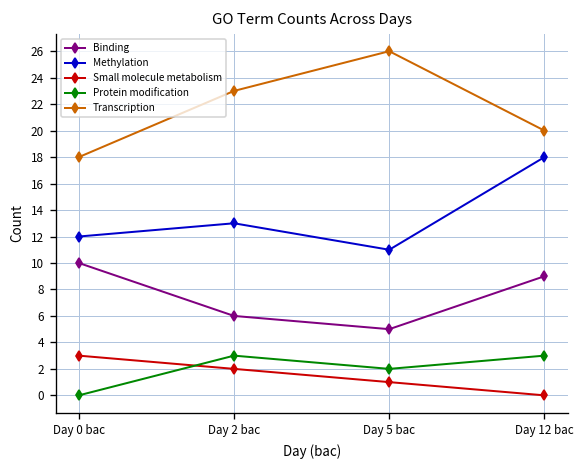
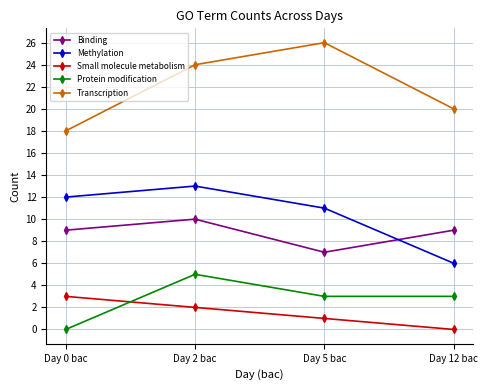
  {
    "Binding": {
-     "Day 0 bac": 10,
-     "Day 2 bac": 6,
-     "Day 5 bac": 5,
+     "Day 0 bac": 9,
+     "Day 2 bac": 10,
+     "Day 5 bac": 7,
      "Day 12 bac": 9
    },
    "Methylation": {
      "Day 0 bac": 12,
      "Day 2 bac": 13,
      "Day 5 bac": 11,
-     "Day 12 bac": 18
+     "Day 12 bac": 6
    },
    "Small molecule metabolism": {
      "Day 0 bac": 3,
      "Day 2 bac": 2,
      "Day 5 bac": 1,
      "Day 12 bac": 0
    },
    "Protein modification": {
      "Day 0 bac": 0,
-     "Day 2 bac": 3,
-     "Day 5 bac": 2,
+     "Day 2 bac": 5,
+     "Day 5 bac": 3,
      "Day 12 bac": 3
    },
    "Transcription": {
      "Day 0 bac": 18,
-     "Day 2 bac": 23,
+     "Day 2 bac": 24,
      "Day 5 bac": 26,
      "Day 12 bac": 20
    }
  }
